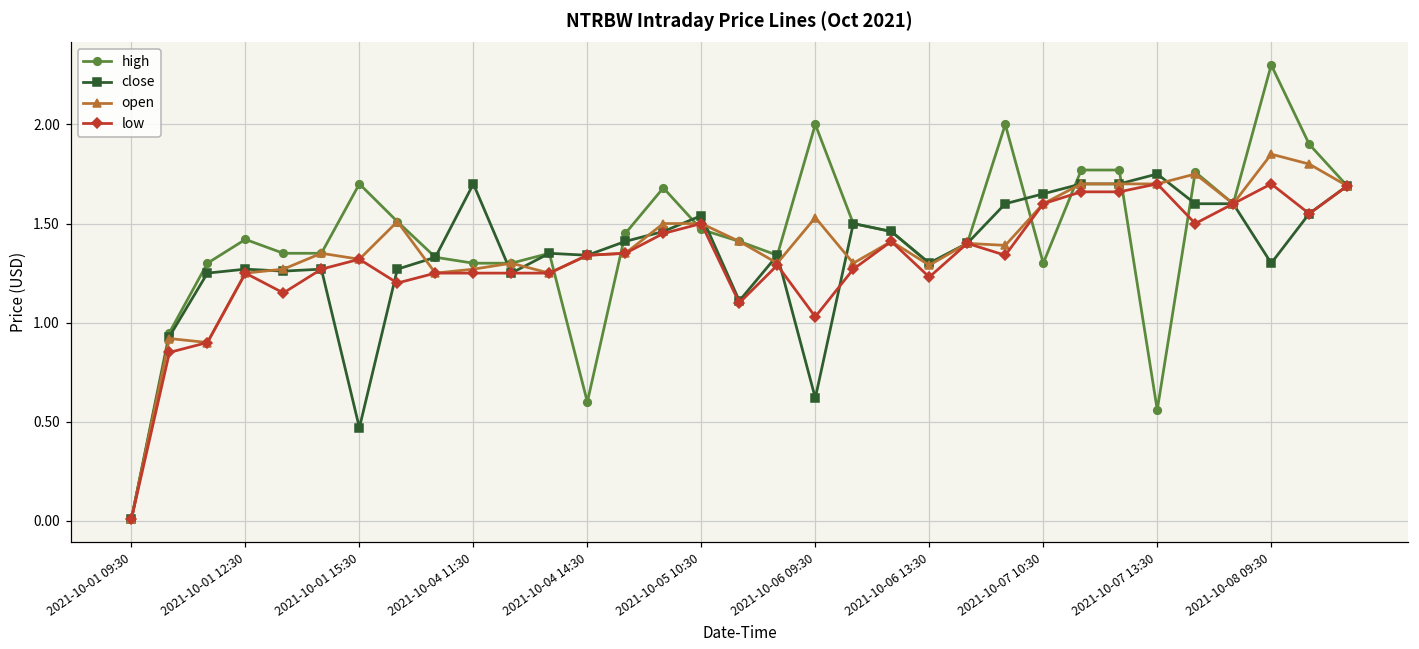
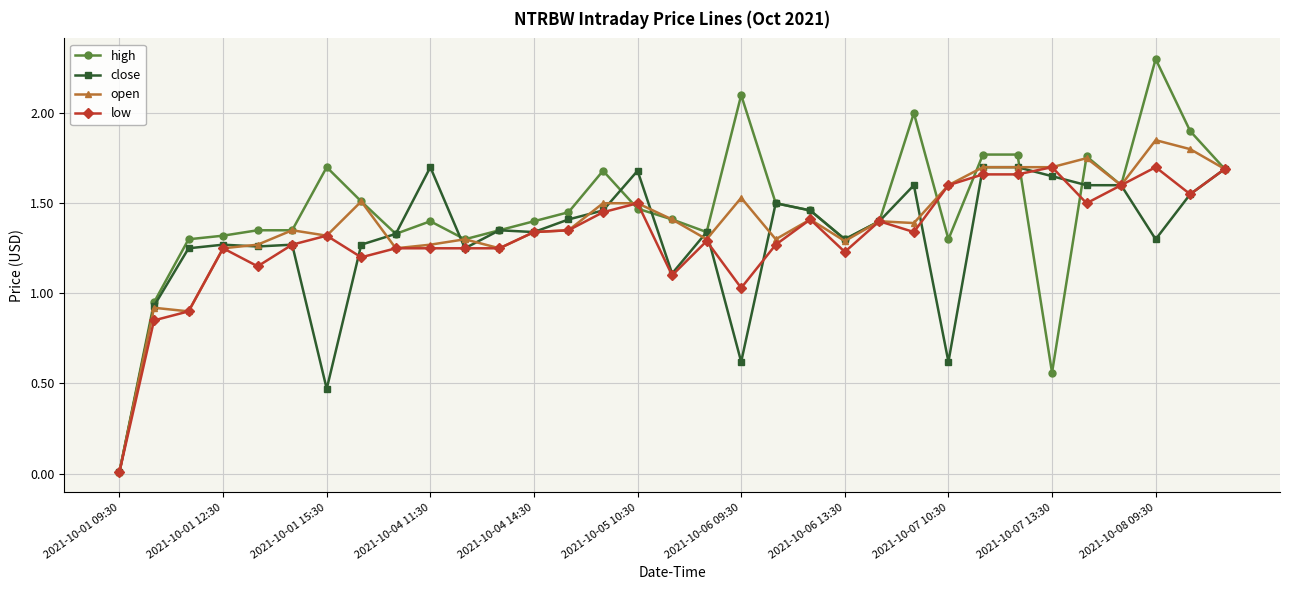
  {
    "high": {
-     "2021-10-01 12:30": 1.42,
+     "2021-10-01 12:30": 1.32,
      "2021-10-01 15:30": 1.70,
-     "2021-10-04 11:30": 1.3,
-     "2021-10-04 14:30": 0.6,
+     "2021-10-04 11:30": 1.4,
+     "2021-10-04 14:30": 1.4,
      "2021-10-05 10:30": 1.47,
-     "2021-10-06 09:30": 2.0,
+     "2021-10-06 09:30": 2.1,
      "2021-10-07 10:30": 1.30,
      "2021-10-07 13:30": 0.56,
      "2021-10-08 09:30": 2.30
    },
    "close": {
      "2021-10-01 12:30": 1.27,
      "2021-10-01 15:30": 0.47,
      "2021-10-04 11:30": 1.70,
-     "2021-10-05 10:30": 1.54,
+     "2021-10-05 10:30": 1.68,
      "2021-10-06 09:30": 0.62,
-     "2021-10-07 10:30": 1.65,
-     "2021-10-07 13:30": 1.75,
+     "2021-10-07 10:30": 0.62,
+     "2021-10-07 13:30": 1.65,
      "2021-10-08 09:30": 1.30
    }
  }
